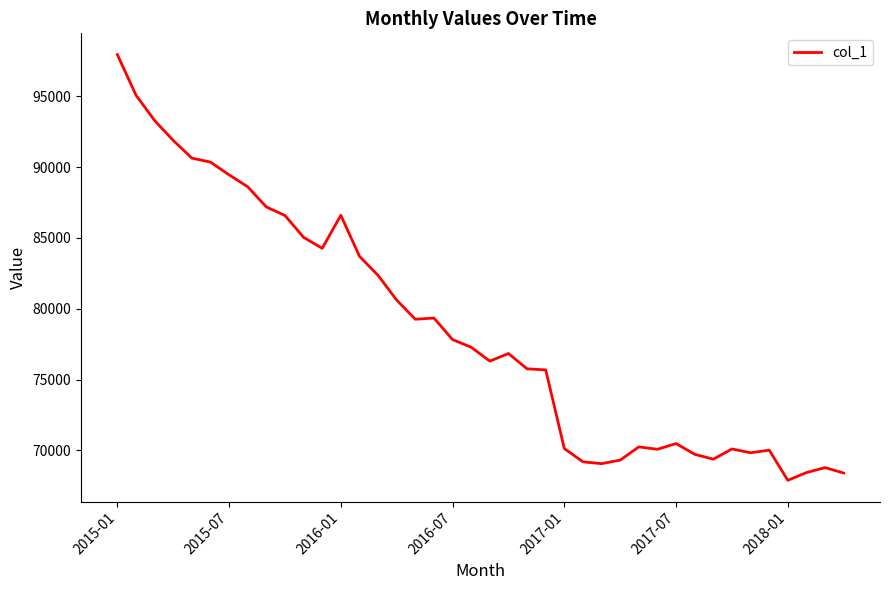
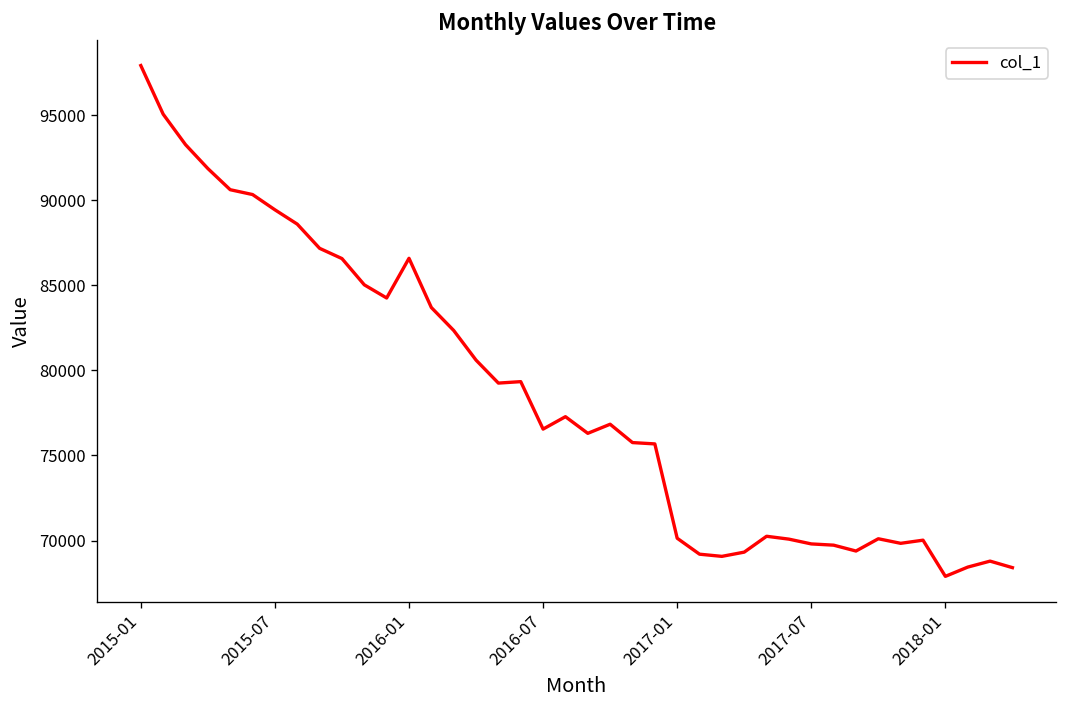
  {
    "2015-01": 97900,
    "2015-07": 89500,
    "2016-01": 86600,
-   "2016-07": 77800,
+   "2016-07": 76600,
    "2017-01": 70100,
-   "2017-07": 70500,
+   "2017-07": 69800,
    "2018-01": 67900
  }
